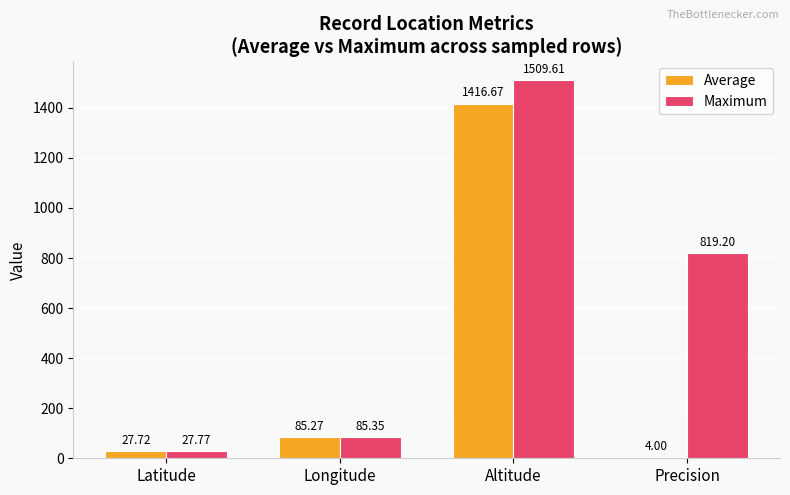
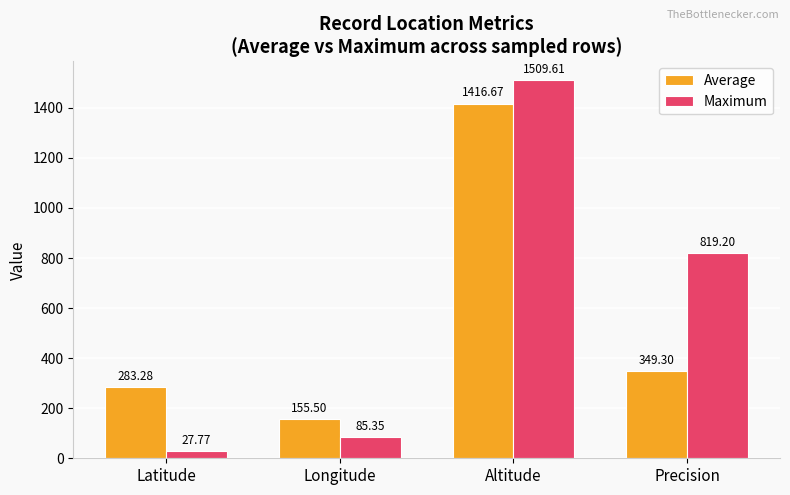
  {
    "Average": {
-     "Latitude": 27.72,
-     "Longitude": 85.27,
+     "Latitude": 283.28,
+     "Longitude": 155.50,
      "Altitude": 1416.67,
-     "Precision": 4.00
+     "Precision": 349.30
    },
    "Maximum": {
      "Latitude": 27.77,
      "Longitude": 85.35,
      "Altitude": 1509.61,
      "Precision": 819.20
    }
  }
